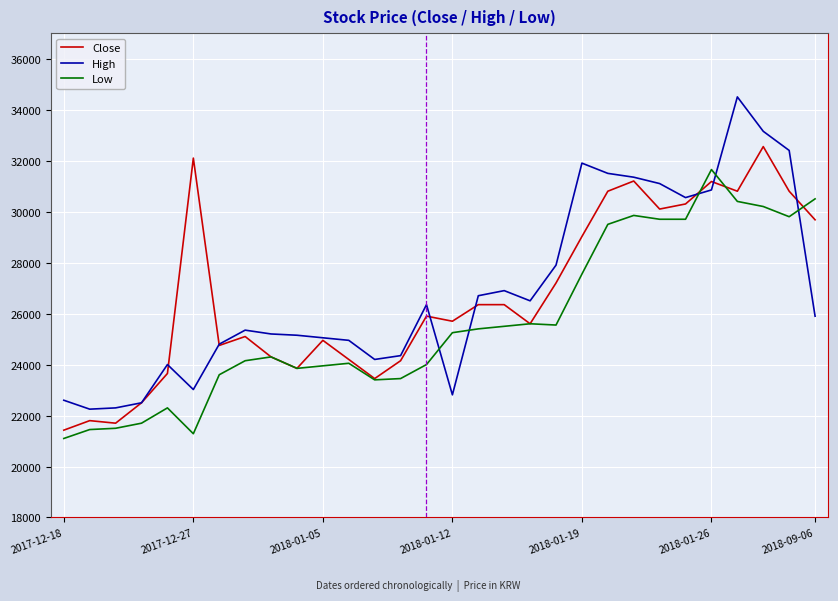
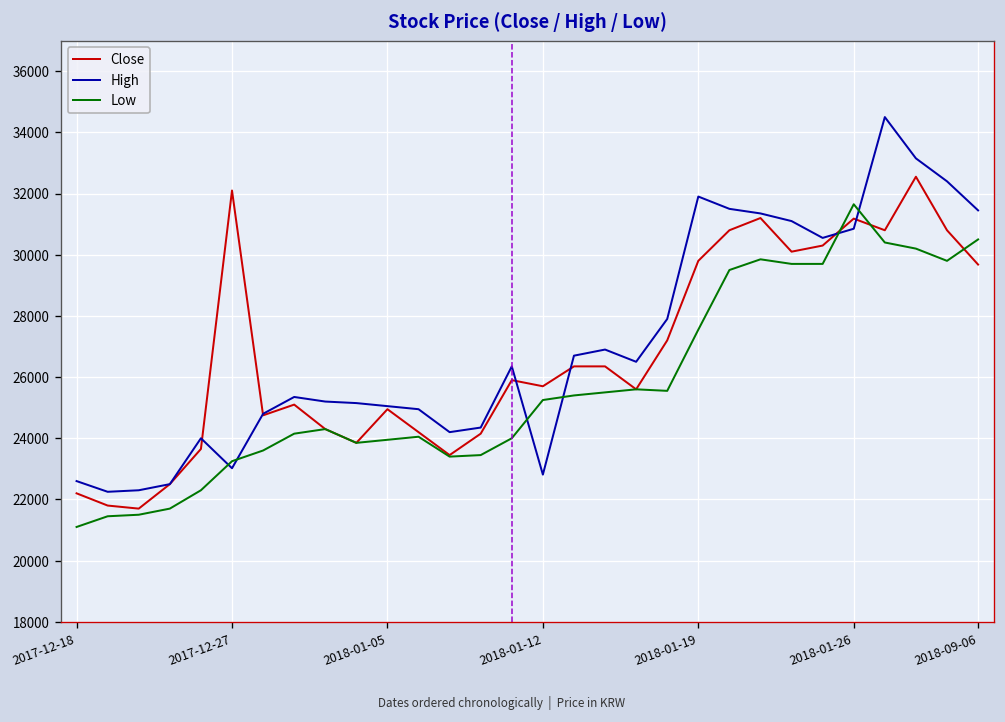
  {
    "Close": {
-     "2017-12-18": 21400,
+     "2017-12-18": 22200,
      "2017-12-27": 32100,
      "2018-01-12": 25700,
-     "2018-01-19": 29000,
+     "2018-01-19": 29800,
      "2018-01-26": 31200,
      "2018-09-06": 29700
    },
    "High": {
      "2017-12-18": 22600,
      "2017-12-27": 23000,
      "2018-01-12": 22800,
      "2018-01-19": 31900,
      "2018-01-26": 30900,
-     "2018-09-06": 25900
+     "2018-09-06": 31500
    },
    "Low": {
      "2017-12-18": 21100,
-     "2017-12-27": 21300,
+     "2017-12-27": 23300,
      "2018-01-05": 24000,
      "2018-01-12": 25300,
      "2018-01-19": 27600,
      "2018-01-26": 31700,
      "2018-09-06": 30500
    }
  }
